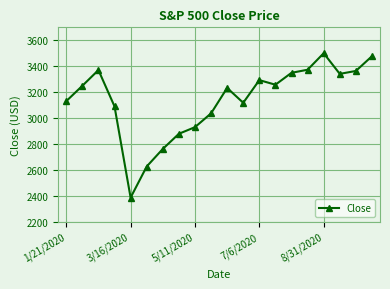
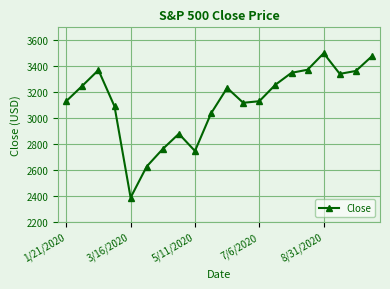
  {
    "1/21/2020": 3130,
    "3/16/2020": 2390,
-   "5/11/2020": 2930,
-   "7/6/2020": 3290,
+   "5/11/2020": 2750,
+   "7/6/2020": 3130,
    "8/31/2020": 3500
  }
